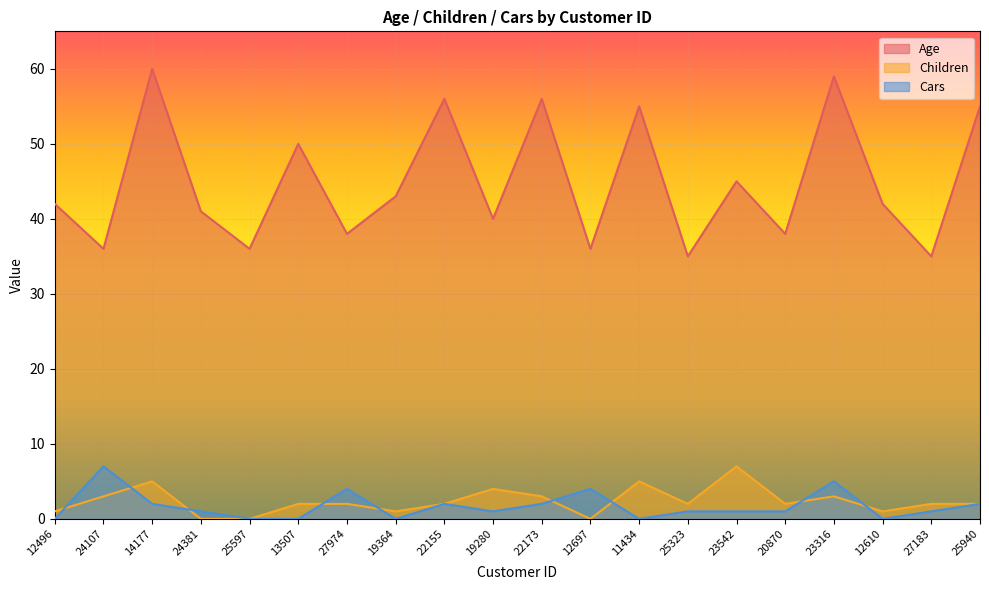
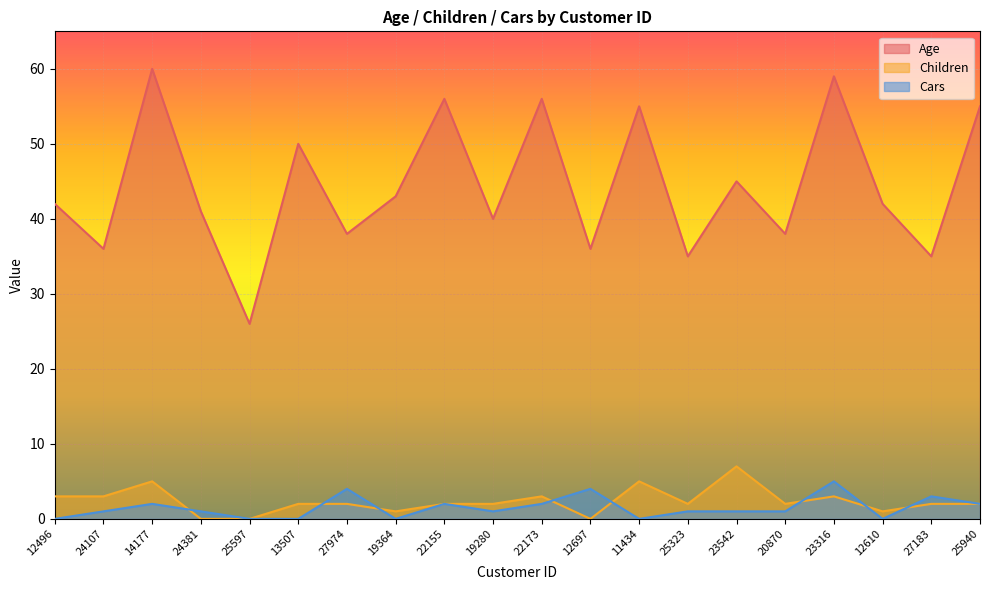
  {
    "Age": {
      "12496": 42,
      "24107": 36,
      "14177": 60,
      "24381": 41,
-     "25597": 36,
+     "25597": 26,
      "13507": 50,
      "27974": 38,
      "19364": 43,
      "22155": 56,
      "19280": 40,
      "22173": 56,
      "12697": 36,
      "11434": 55,
      "25323": 35,
      "23542": 45,
      "20870": 38,
      "23316": 59,
      "12610": 42,
      "27183": 35,
      "25940": 55
    },
    "Children": {
-     "12496": 1,
+     "12496": 3,
      "24107": 3,
      "14177": 5,
      "24381": 0,
      "13507": 2,
      "27974": 2,
      "19364": 1,
-     "19280": 4,
+     "19280": 2,
      "22173": 3,
      "12697": 0,
      "11434": 5,
      "25323": 2,
      "23542": 7,
      "20870": 2,
      "23316": 3,
      "12610": 1,
      "27183": 2
    },
    "Cars": {
      "12496": 0,
-     "24107": 7,
+     "24107": 1,
      "14177": 2,
      "24381": 1,
      "13507": 0,
      "27974": 4,
      "19364": 0,
      "19280": 1,
      "22173": 2,
      "12697": 4,
      "11434": 0,
      "25323": 1,
      "23542": 1,
      "20870": 1,
      "23316": 5,
      "12610": 0,
-     "27183": 1
+     "27183": 3
    }
  }
